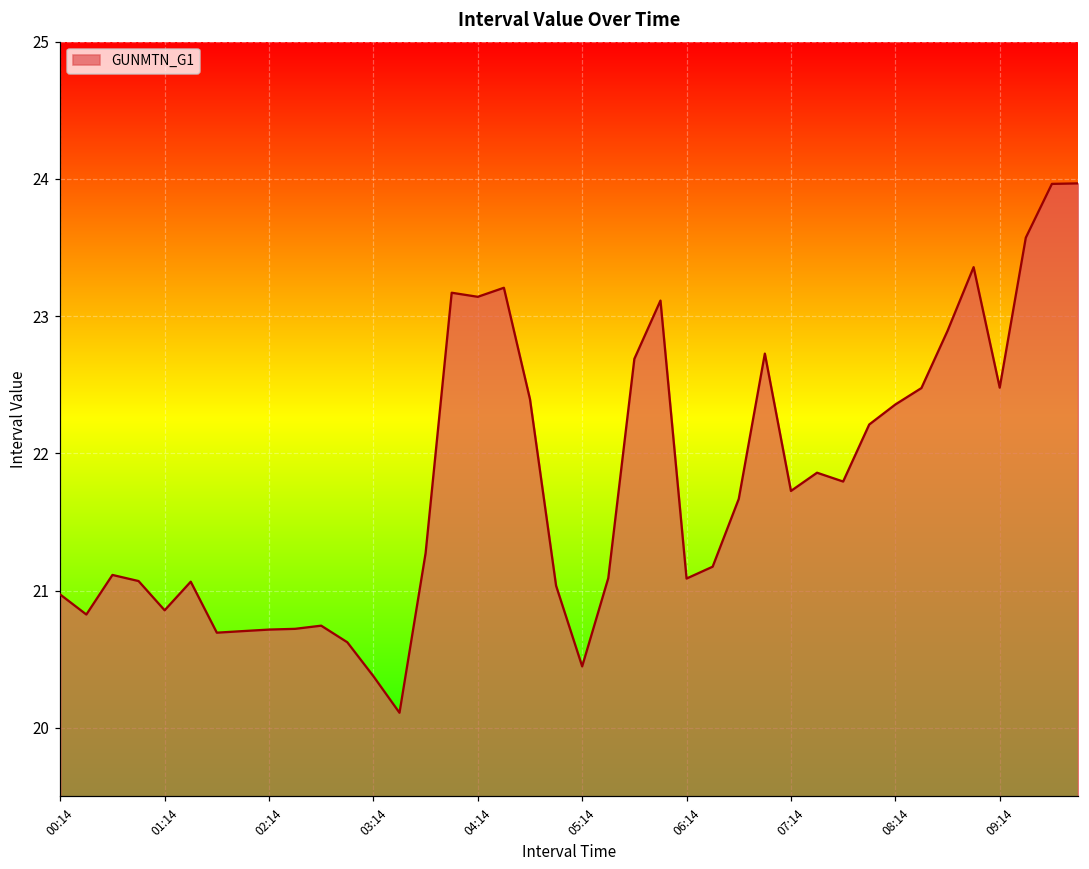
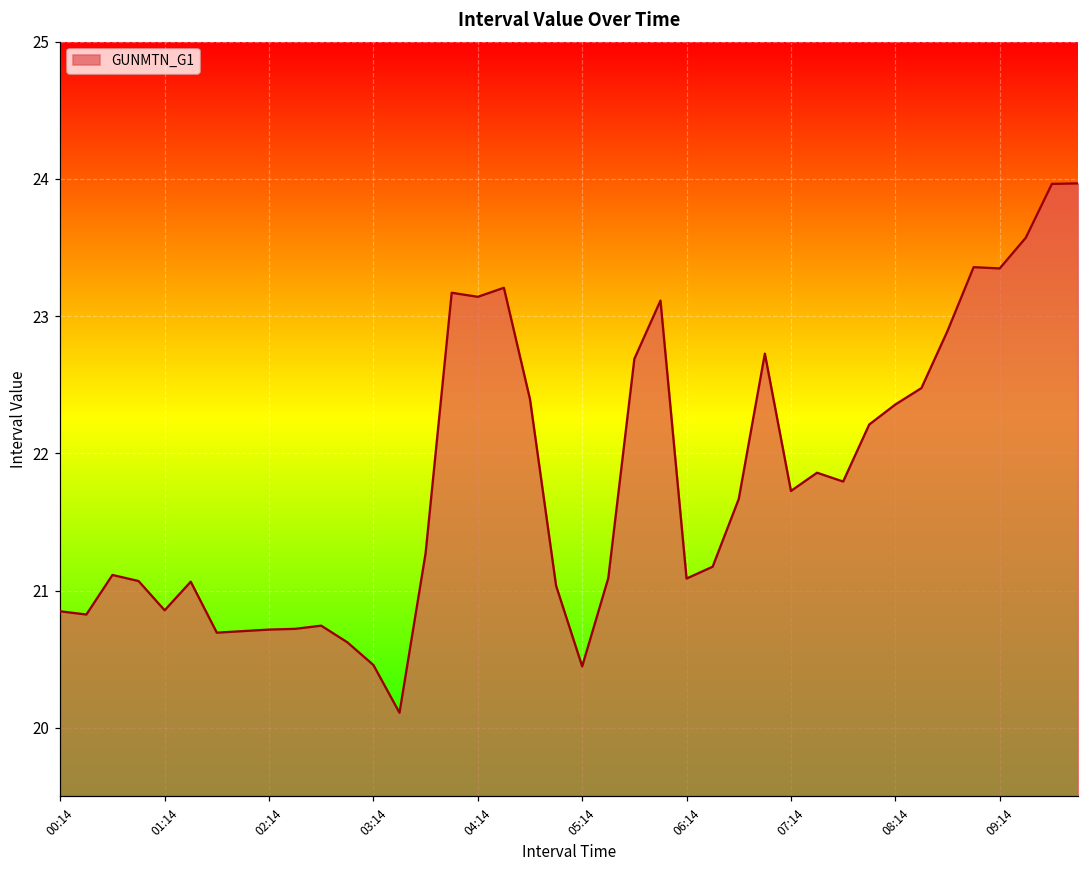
  {
-   "00:14": 20.97,
+   "00:14": 20.85,
    "01:14": 20.86,
    "02:14": 20.72,
-   "03:14": 20.38,
+   "03:14": 20.46,
    "04:14": 23.14,
    "05:14": 20.45,
    "06:14": 21.09,
    "07:14": 21.73,
    "08:14": 22.36,
-   "09:14": 22.48
+   "09:14": 23.35
  }
